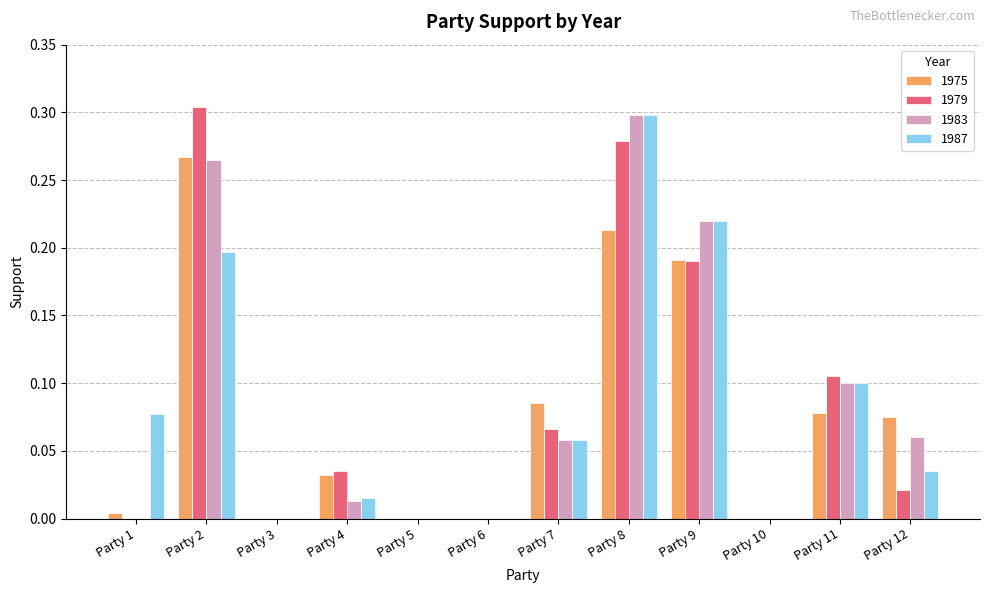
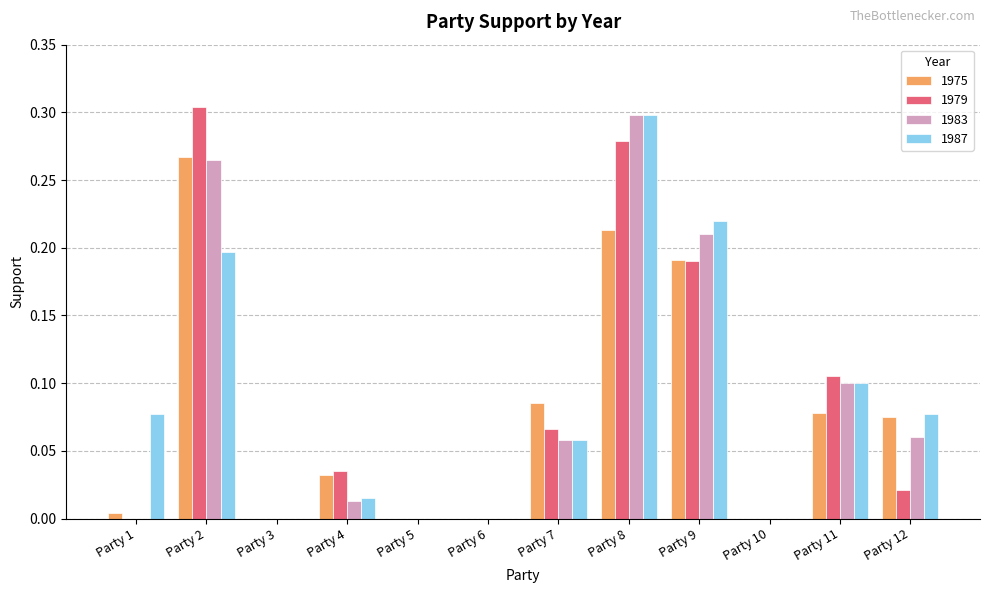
  {
    "1975": {
      "Party 1": 0.004,
      "Party 2": 0.267,
      "Party 3": 0.000,
      "Party 4": 0.032,
      "Party 5": 0.000,
      "Party 6": 0.000,
      "Party 7": 0.085,
      "Party 8": 0.213,
      "Party 9": 0.191,
      "Party 10": 0.000,
      "Party 11": 0.078,
      "Party 12": 0.075
    },
    "1979": {
      "Party 1": 0.000,
      "Party 2": 0.304,
      "Party 3": 0.000,
      "Party 4": 0.035,
      "Party 5": 0.000,
      "Party 6": 0.000,
      "Party 7": 0.066,
      "Party 8": 0.279,
      "Party 9": 0.190,
      "Party 10": 0.000,
      "Party 11": 0.105,
      "Party 12": 0.021
    },
    "1983": {
      "Party 1": 0.00,
      "Party 2": 0.265,
      "Party 3": 0.00,
      "Party 4": 0.013,
      "Party 5": 0.00,
      "Party 6": 0.00,
      "Party 7": 0.058,
      "Party 8": 0.298,
-     "Party 9": 0.22,
+     "Party 9": 0.21,
      "Party 10": 0.00,
      "Party 11": 0.10,
      "Party 12": 0.06
    },
    "1987": {
      "Party 1": 0.077,
      "Party 2": 0.197,
      "Party 3": 0.000,
      "Party 4": 0.015,
      "Party 5": 0.000,
      "Party 6": 0.000,
      "Party 7": 0.058,
      "Party 8": 0.298,
      "Party 9": 0.220,
      "Party 10": 0.000,
      "Party 11": 0.100,
-     "Party 12": 0.035
+     "Party 12": 0.077
    }
  }
